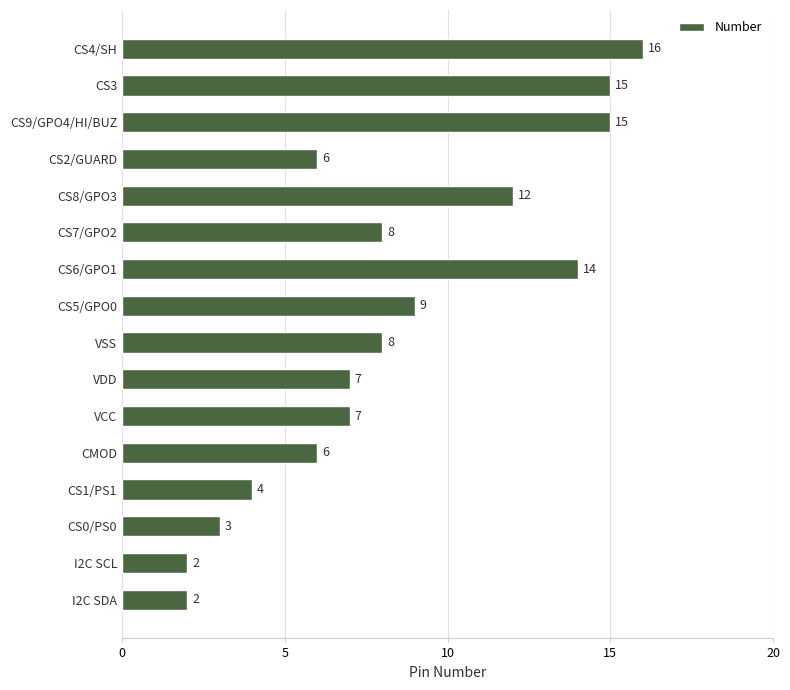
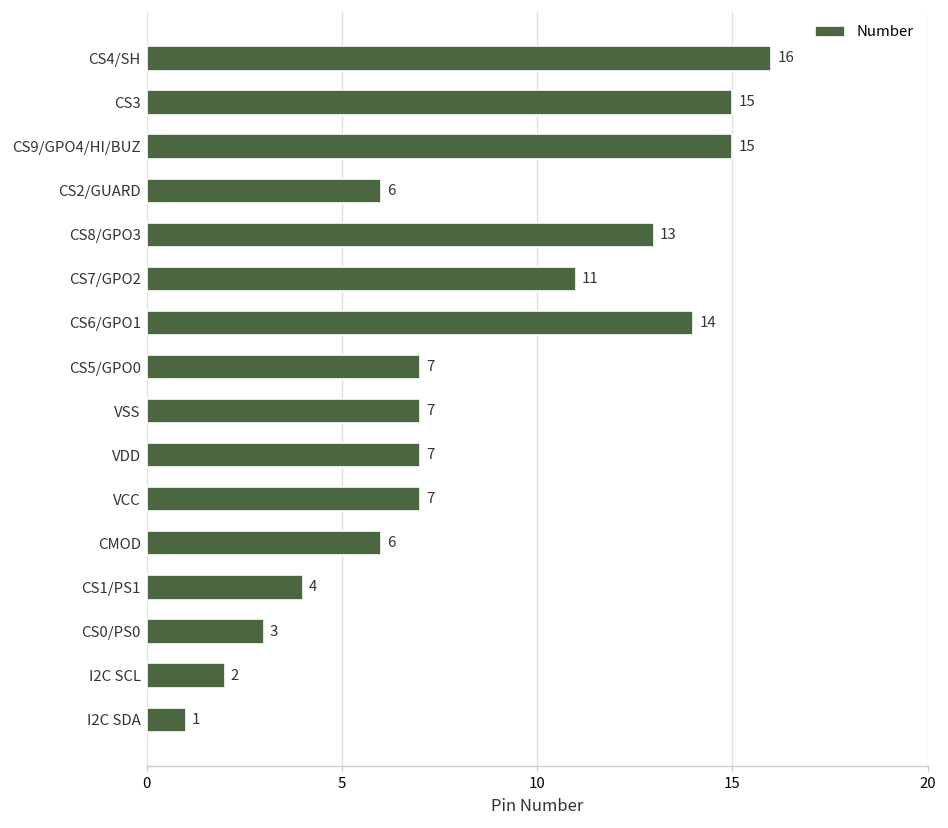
  {
    "CS4/SH": 16,
    "CS3": 15,
    "CS9/GPO4/HI/BUZ": 15,
    "CS2/GUARD": 6,
-   "CS8/GPO3": 12,
-   "CS7/GPO2": 8,
+   "CS8/GPO3": 13,
+   "CS7/GPO2": 11,
    "CS6/GPO1": 14,
-   "CS5/GPO0": 9,
-   "VSS": 8,
+   "CS5/GPO0": 7,
+   "VSS": 7,
    "VDD": 7,
    "VCC": 7,
    "CMOD": 6,
    "CS1/PS1": 4,
    "CS0/PS0": 3,
    "I2C SCL": 2,
-   "I2C SDA": 2
+   "I2C SDA": 1
  }
